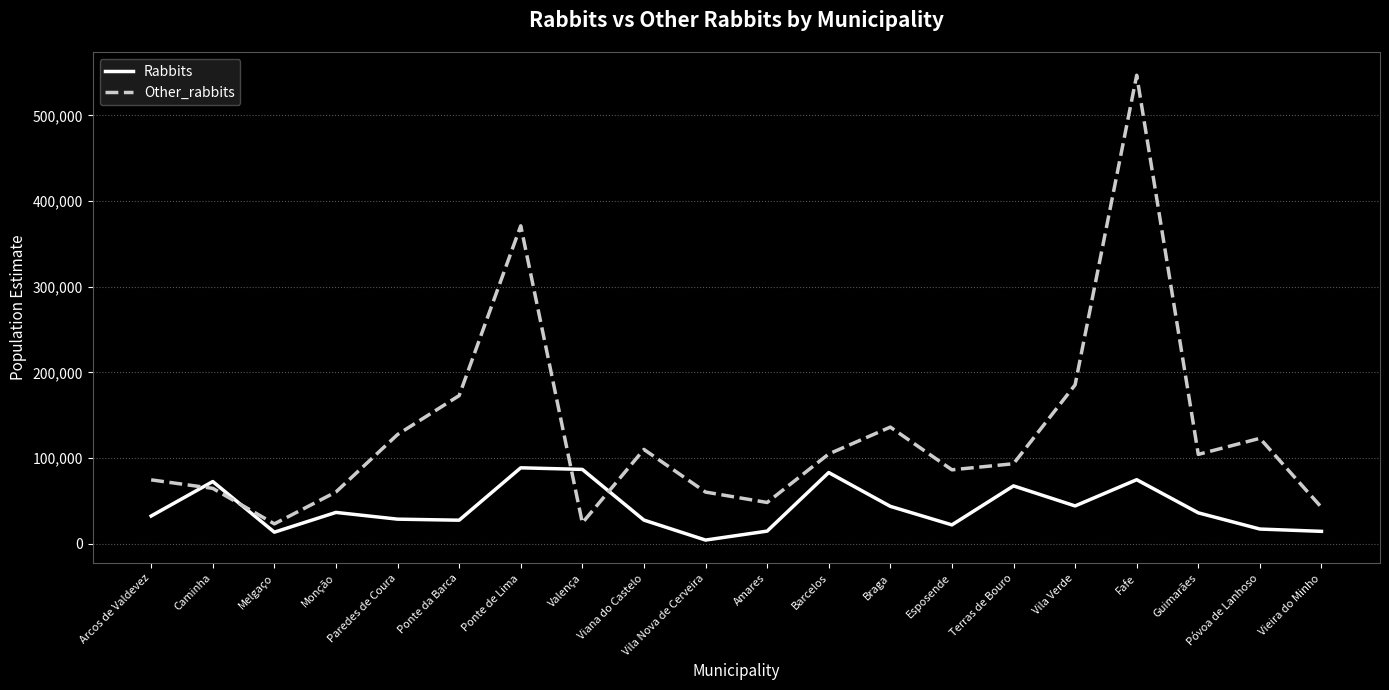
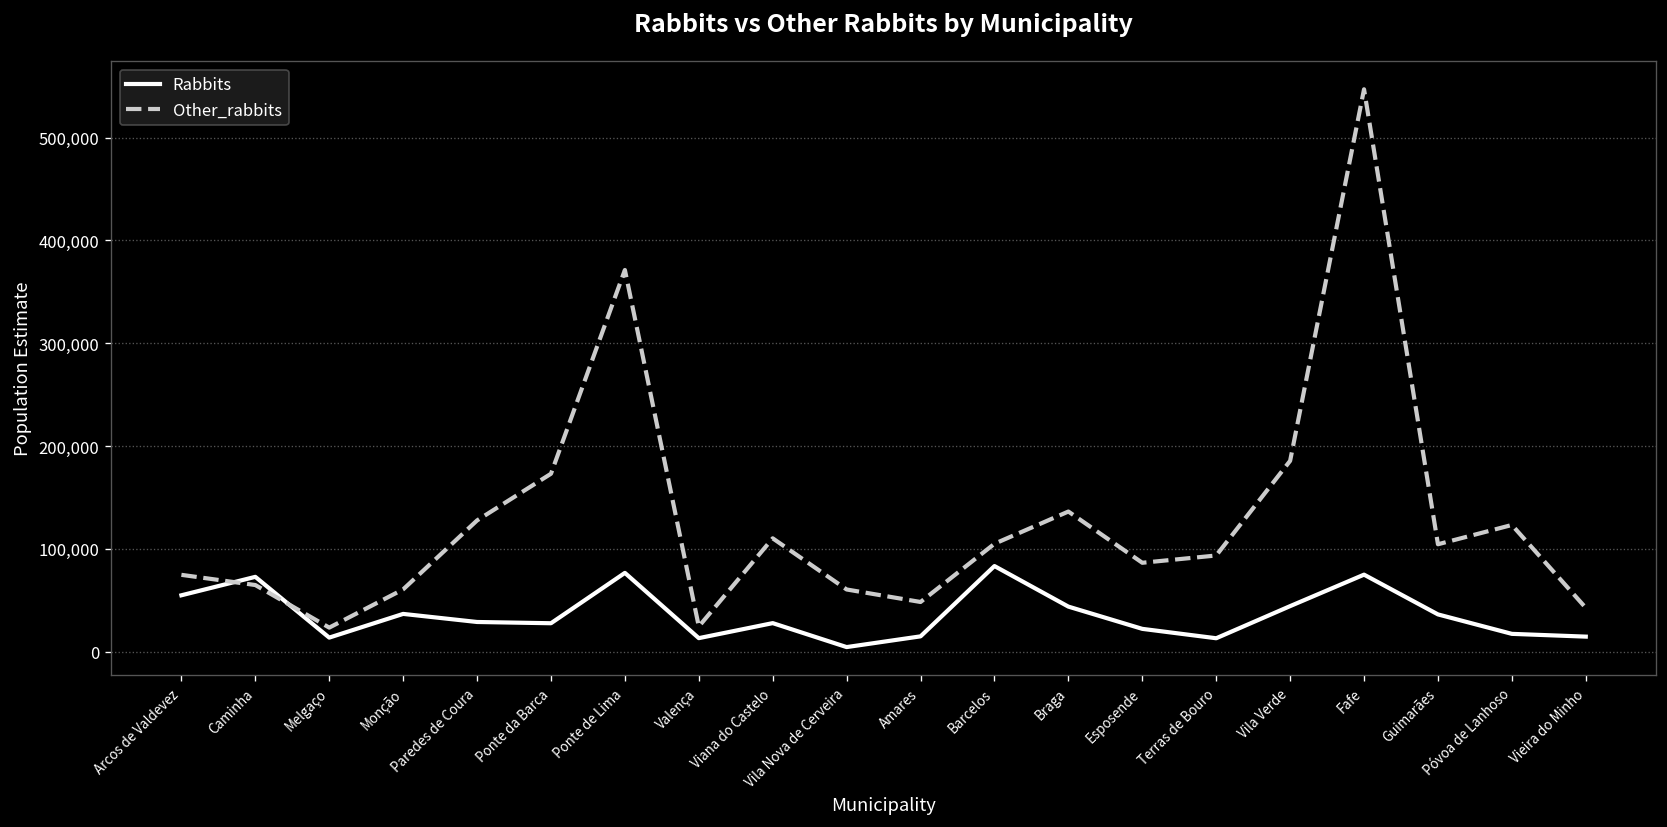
  {
    "Rabbits": {
-     "Arcos de Valdevez": "30,000",
+     "Arcos de Valdevez": "50,000",
      "Caminha": "70,000",
      "Melgaço": "10,000",
      "Monção": "40,000",
      "Paredes de Coura": "30,000",
      "Ponte da Barca": "30,000",
-     "Ponte de Lima": "90,000",
-     "Valença": "90,000",
+     "Ponte de Lima": "80,000",
+     "Valença": "10,000",
      "Viana do Castelo": "30,000",
      "Vila Nova de Cerveira": "0",
      "Amares": "10,000",
      "Barcelos": "80,000",
      "Braga": "40,000",
      "Esposende": "20,000",
-     "Terras de Bouro": "70,000",
+     "Terras de Bouro": "10,000",
      "Vila Verde": "40,000",
      "Fafe": "70,000",
      "Guimarães": "40,000",
      "Póvoa de Lanhoso": "20,000",
      "Vieira do Minho": "10,000"
    },
    "Other_rabbits": {
      "Arcos de Valdevez": "70,000",
      "Caminha": "60,000",
      "Melgaço": "20,000",
      "Monção": "60,000",
      "Paredes de Coura": "130,000",
      "Ponte da Barca": "170,000",
      "Ponte de Lima": "370,000",
      "Valença": "20,000",
      "Viana do Castelo": "110,000",
      "Vila Nova de Cerveira": "60,000",
      "Amares": "50,000",
      "Barcelos": "100,000",
      "Braga": "140,000",
      "Esposende": "90,000",
      "Terras de Bouro": "90,000",
      "Vila Verde": "190,000",
      "Fafe": "550,000",
      "Guimarães": "100,000",
      "Póvoa de Lanhoso": "120,000",
      "Vieira do Minho": "40,000"
    }
  }
